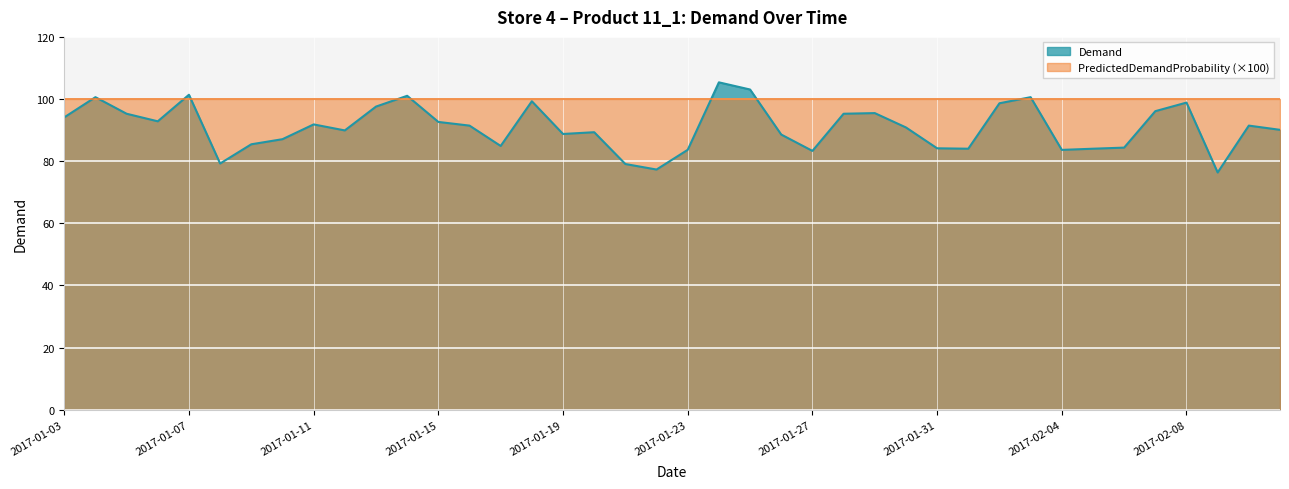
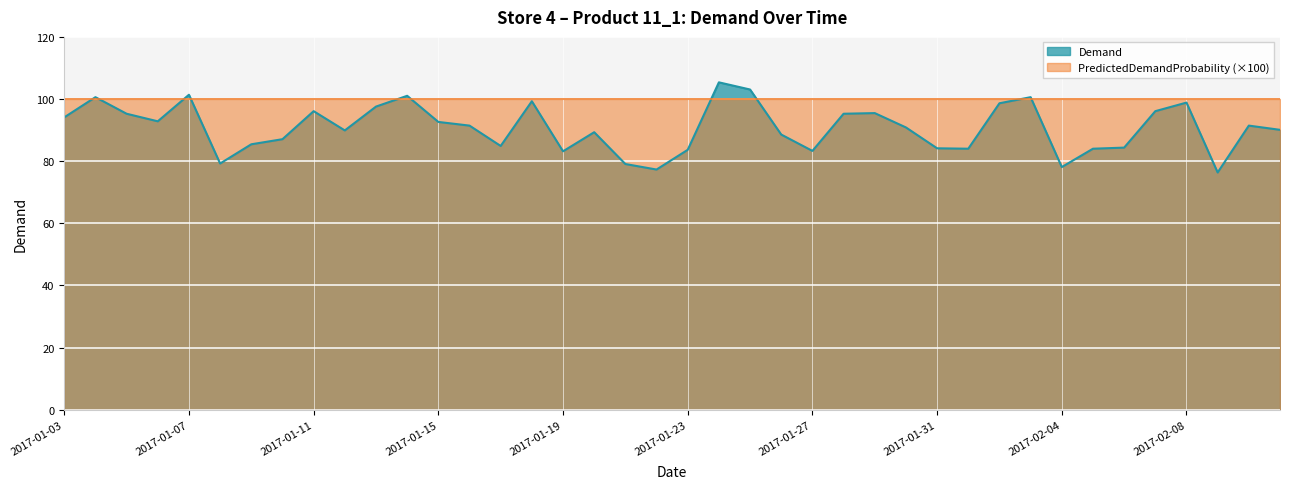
  {
    "Demand": {
      "2017-01-03": 94,
      "2017-01-07": 101,
-     "2017-01-11": 92,
+     "2017-01-11": 96,
      "2017-01-15": 93,
-     "2017-01-19": 89,
+     "2017-01-19": 83,
      "2017-01-23": 84,
      "2017-01-27": 83,
      "2017-01-31": 84,
-     "2017-02-04": 84,
+     "2017-02-04": 78,
      "2017-02-08": 99
    },
    "PredictedDemandProbability (×100)": {
      "2017-01-03": 100,
      "2017-01-07": 100,
      "2017-01-11": 100,
      "2017-01-15": 100,
      "2017-01-19": 100,
      "2017-01-23": 100,
      "2017-01-27": 100,
      "2017-01-31": 100,
      "2017-02-04": 100,
      "2017-02-08": 100
    }
  }
